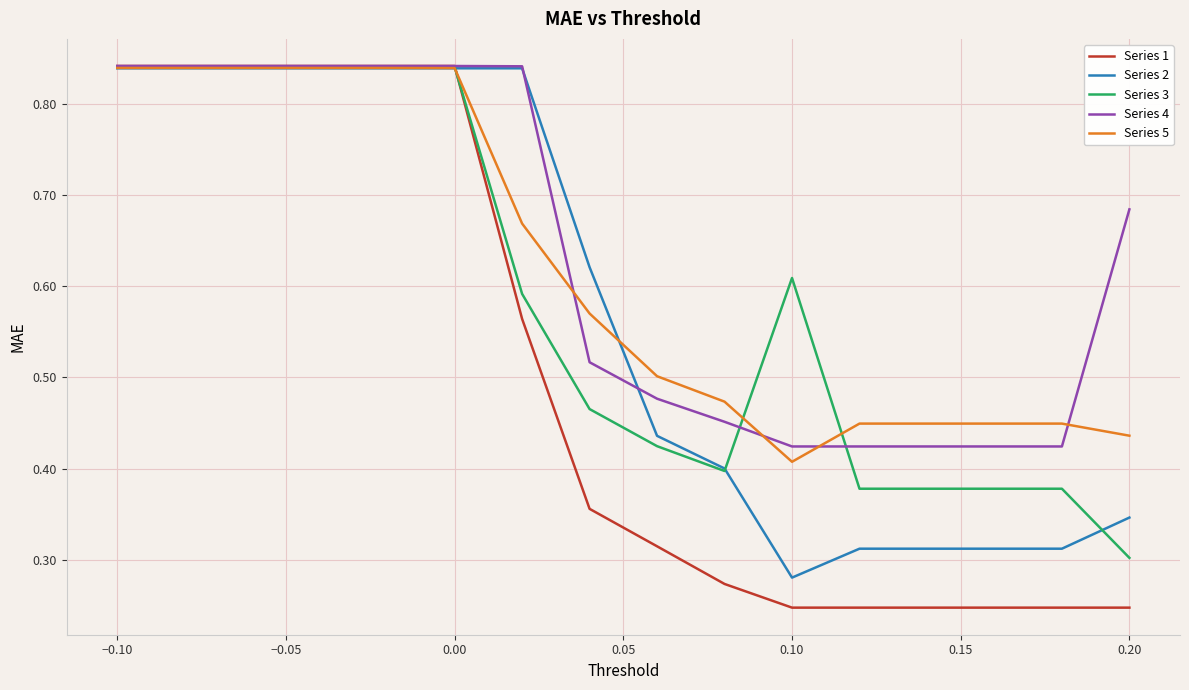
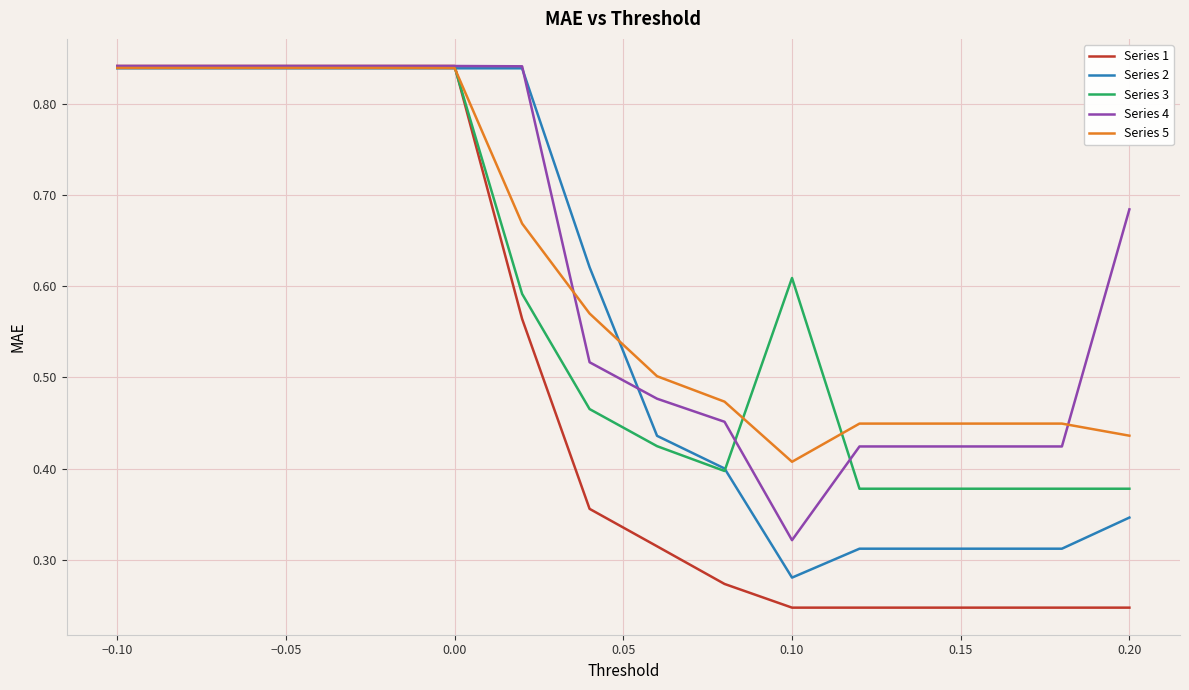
  {
    "Series 1": {
      "0.10": 0.25,
      "0.20": 0.25
    },
    "Series 2": {
      "0.10": 0.28,
      "0.20": 0.35
    },
    "Series 3": {
      "0.10": 0.61,
-     "0.20": 0.30
+     "0.20": 0.38
    },
    "Series 4": {
-     "0.10": 0.42,
+     "0.10": 0.32,
      "0.20": 0.68
    },
    "Series 5": {
      "0.10": 0.41,
      "0.20": 0.44
    }
  }
